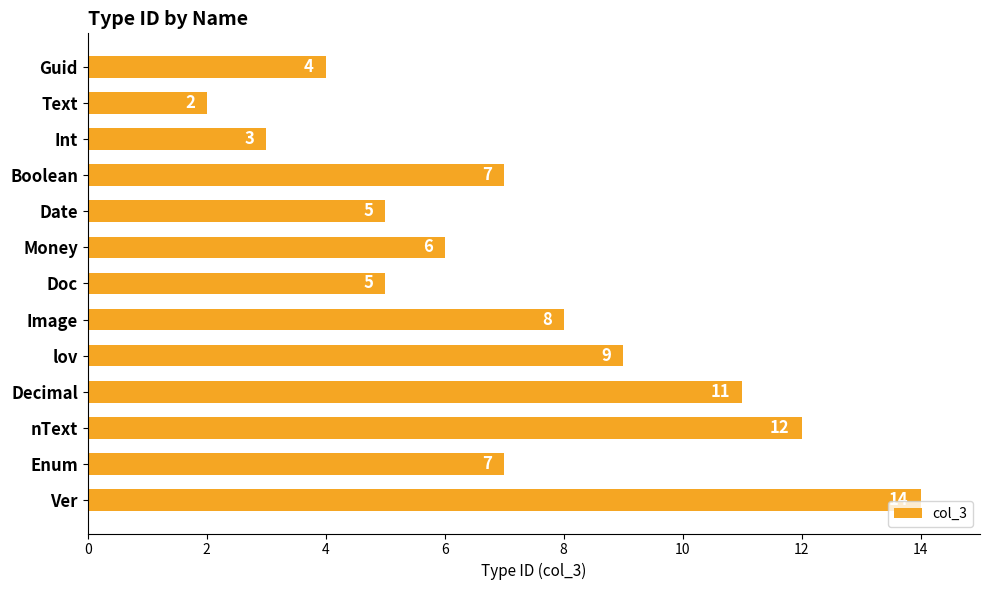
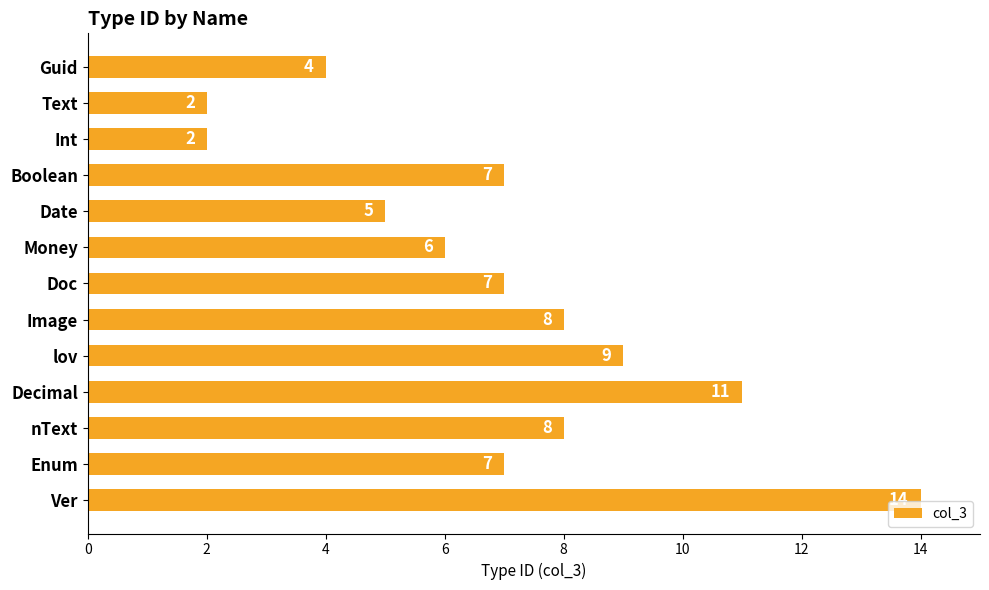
  {
    "Guid": 4,
    "Text": 2,
-   "Int": 3,
+   "Int": 2,
    "Boolean": 7,
    "Date": 5,
    "Money": 6,
-   "Doc": 5,
+   "Doc": 7,
    "Image": 8,
    "lov": 9,
    "Decimal": 11,
-   "nText": 12,
+   "nText": 8,
    "Enum": 7
  }
